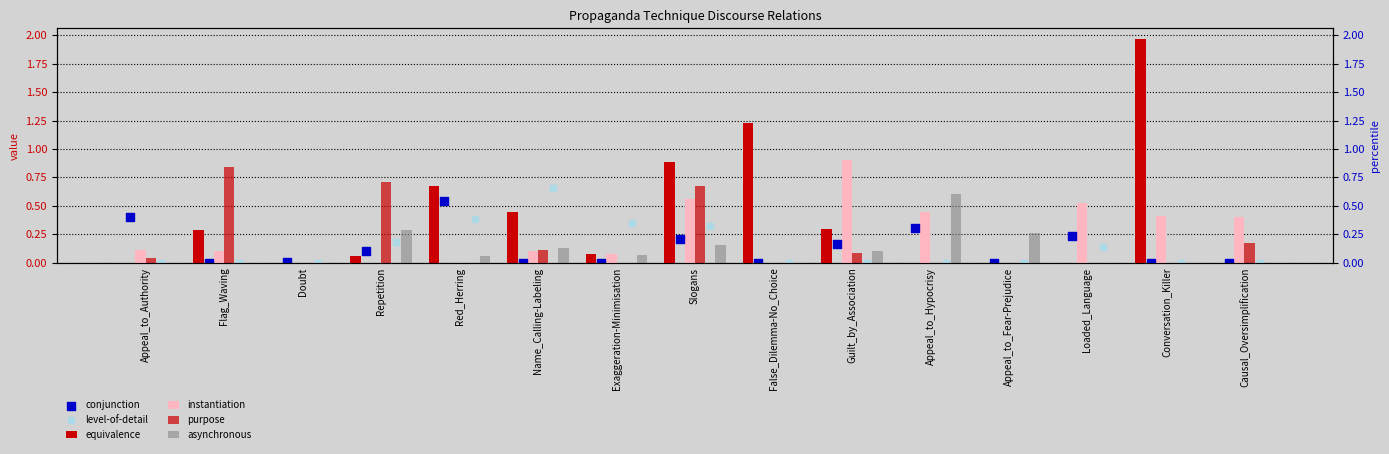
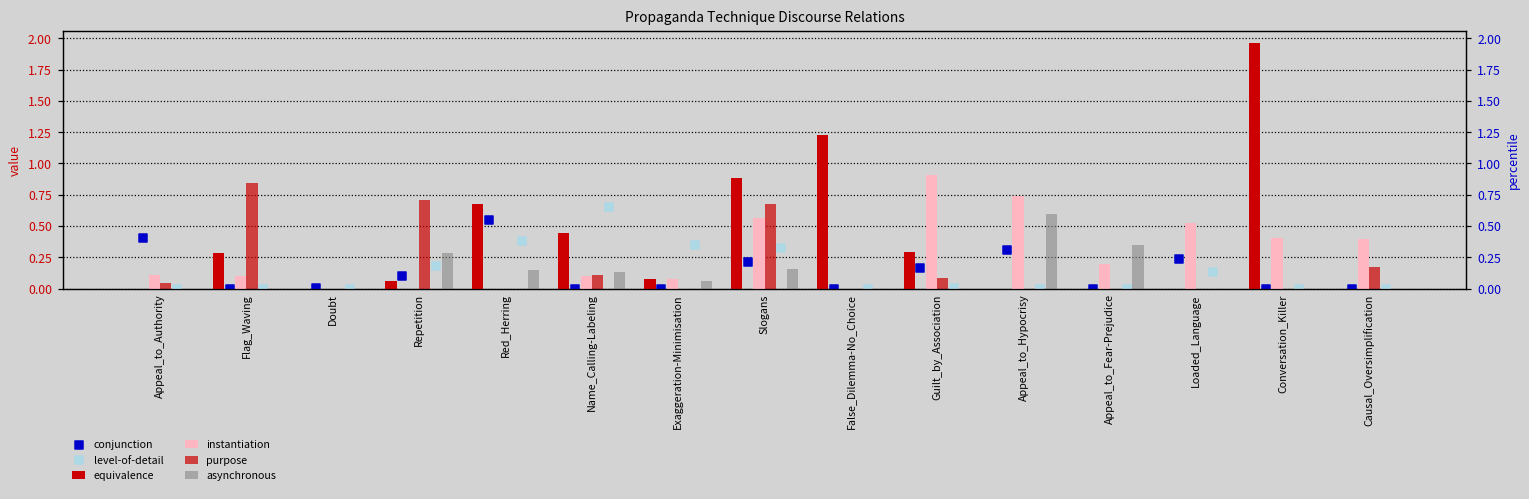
  {
    "instantiation": {
      "Appeal_to_Authority": 0.11,
      "Flag_Waving": 0.10,
      "Doubt": 0.00,
      "Repetition": 0.00,
      "Red_Herring": 0.00,
      "Name_Calling-Labeling": 0.10,
      "Exaggeration-Minimisation": 0.08,
      "Slogans": 0.56,
      "False_Dilemma-No_Choice": 0.00,
      "Guilt_by_Association": 0.91,
-     "Appeal_to_Hypocrisy": 0.45,
-     "Appeal_to_Fear-Prejudice": 0.0,
+     "Appeal_to_Hypocrisy": 0.74,
+     "Appeal_to_Fear-Prejudice": 0.2,
      "Loaded_Language": 0.53,
      "Conversation_Killer": 0.41,
      "Causal_Oversimplification": 0.40
    },
    "asynchronous": {
      "Appeal_to_Authority": 0.00,
      "Flag_Waving": 0.00,
      "Doubt": 0.00,
      "Repetition": 0.29,
-     "Red_Herring": 0.06,
+     "Red_Herring": 0.15,
      "Name_Calling-Labeling": 0.13,
      "Exaggeration-Minimisation": 0.06,
      "Slogans": 0.16,
      "False_Dilemma-No_Choice": 0.00,
-     "Guilt_by_Association": 0.1,
+     "Guilt_by_Association": 0.0,
      "Appeal_to_Hypocrisy": 0.60,
-     "Appeal_to_Fear-Prejudice": 0.26,
+     "Appeal_to_Fear-Prejudice": 0.35,
      "Loaded_Language": 0.00,
      "Conversation_Killer": 0.00,
      "Causal_Oversimplification": 0.00
    }
  }
